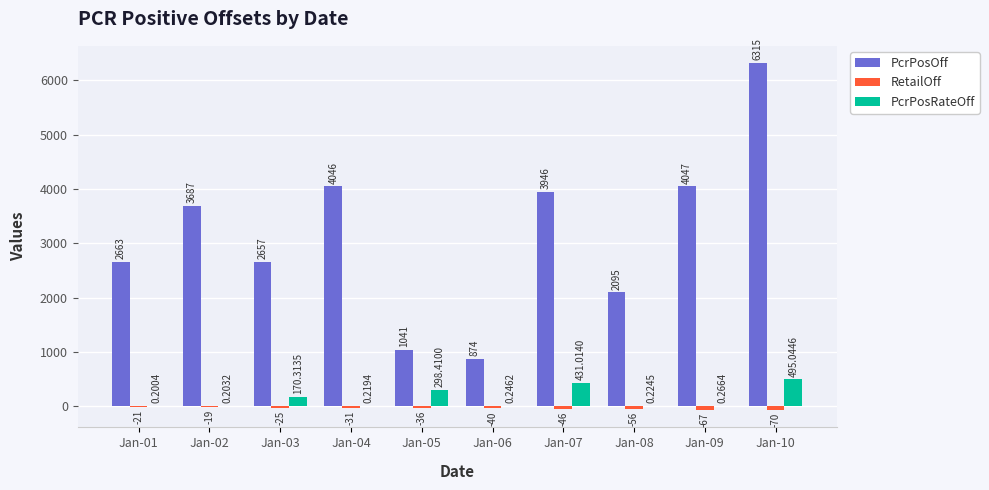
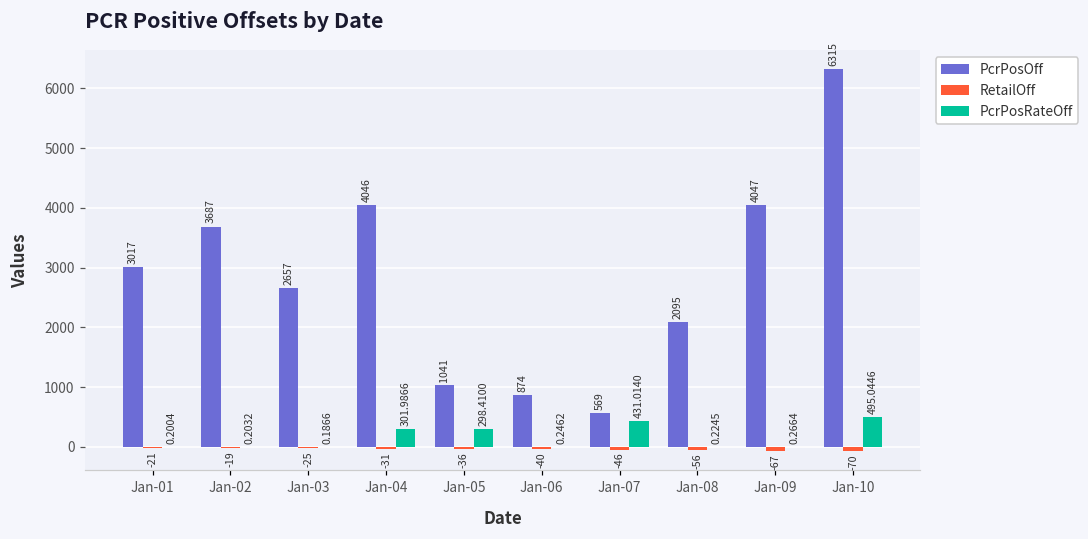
  {
    "PcrPosOff": {
-     "Jan-01": 2663,
+     "Jan-01": 3017,
      "Jan-02": 3687,
      "Jan-03": 2657,
      "Jan-04": 4046,
      "Jan-05": 1041,
      "Jan-06": 874,
-     "Jan-07": 3946,
+     "Jan-07": 569,
      "Jan-08": 2095,
      "Jan-09": 4047,
      "Jan-10": 6315
    },
    "RetailOff": {
      "Jan-01": -21,
      "Jan-02": -19,
      "Jan-03": -25,
      "Jan-04": -31,
      "Jan-05": -36,
      "Jan-06": -40,
      "Jan-07": -46,
      "Jan-08": -56,
      "Jan-09": -67,
      "Jan-10": -70
    },
    "PcrPosRateOff": {
      "Jan-01": 0.2004,
      "Jan-02": 0.2032,
-     "Jan-03": 170.3135,
-     "Jan-04": 0.2194,
+     "Jan-03": 0.1866,
+     "Jan-04": 301.9866,
      "Jan-05": 298.4100,
      "Jan-06": 0.2462,
      "Jan-07": 431.0140,
      "Jan-08": 0.2245,
      "Jan-09": 0.2664,
      "Jan-10": 495.0446
    }
  }
